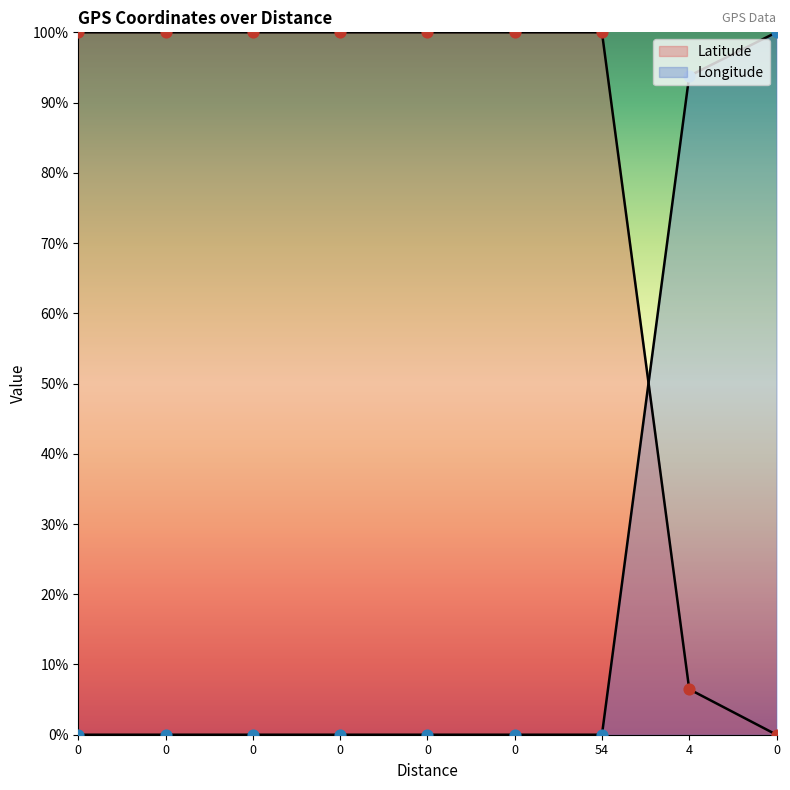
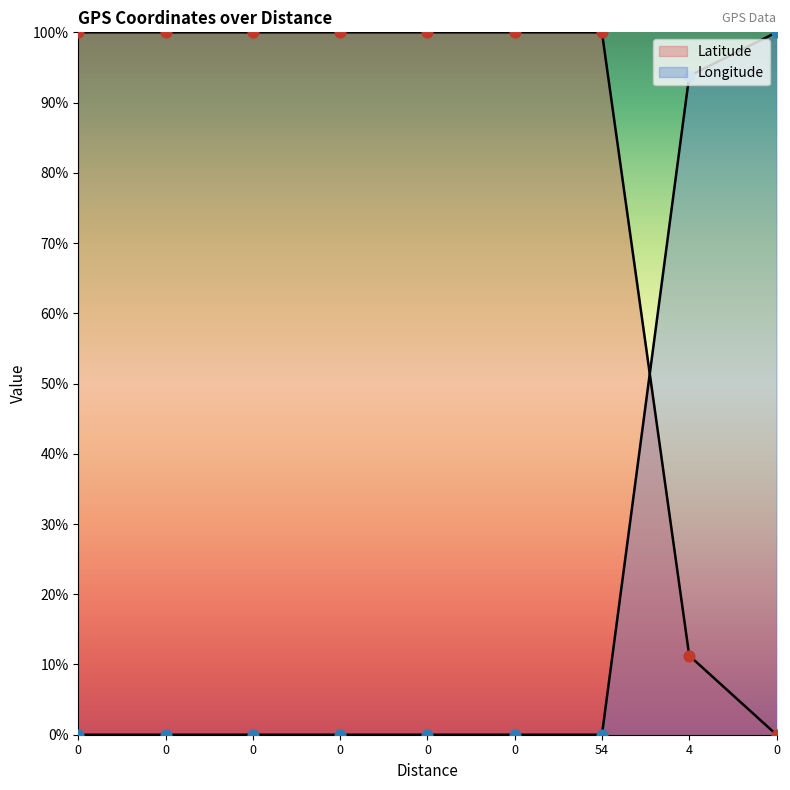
  {
    "Latitude": {
      "54": "100%",
-     "4": "6%"
+     "4": "11%"
    },
    "Longitude": {
      "54": "0%"
    }
  }
